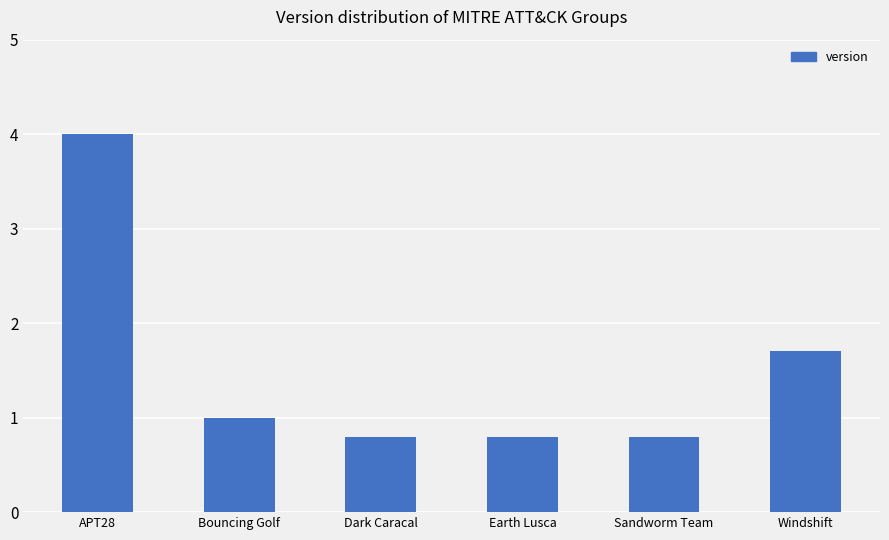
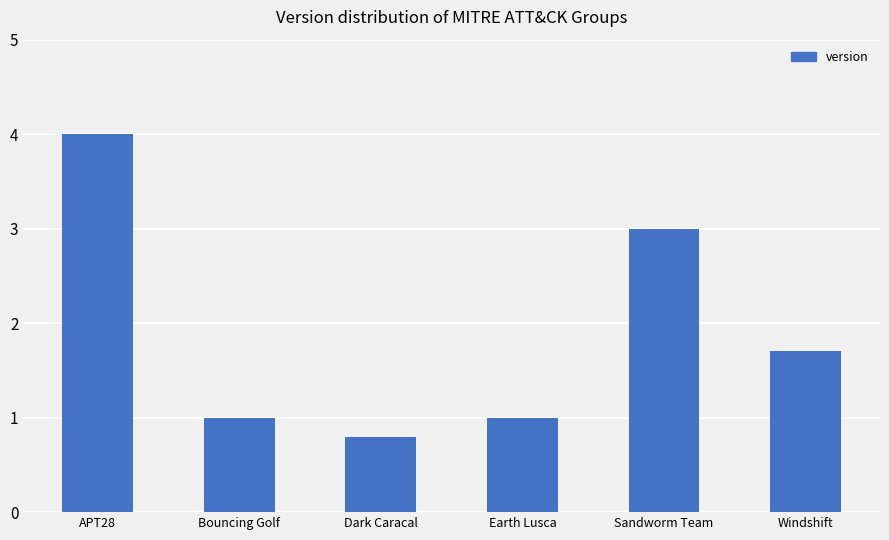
  {
    "APT28": 4.0,
    "Bouncing Golf": 1.0,
    "Dark Caracal": 0.8,
-   "Earth Lusca": 0.8,
-   "Sandworm Team": 0.8,
+   "Earth Lusca": 1.0,
+   "Sandworm Team": 3.0,
    "Windshift": 1.7
  }
